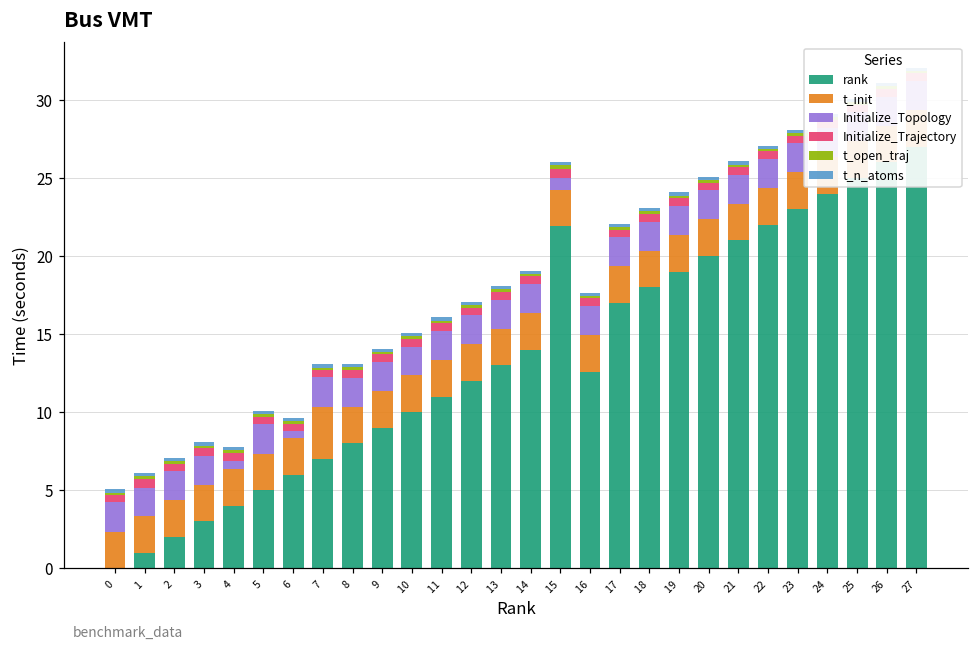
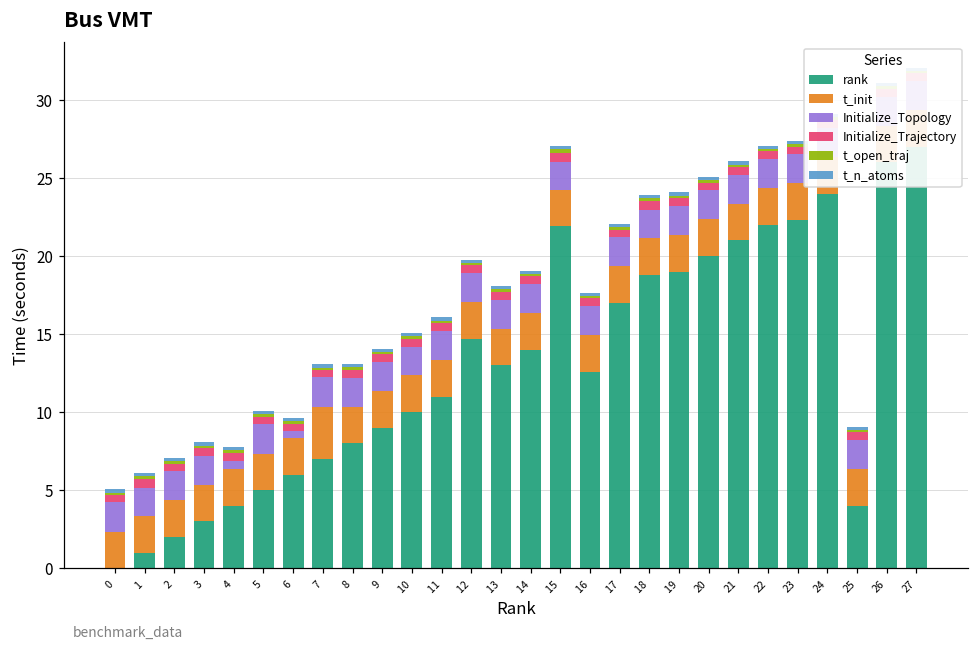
  {
    "rank": {
      "0": 0.0,
      "1": 1.0,
      "2": 2.0,
      "3": 3.0,
      "4": 4.0,
      "5": 5.0,
      "6": 6.0,
      "7": 7.0,
      "8": 8.0,
      "9": 9.0,
      "10": 10.0,
      "11": 11.0,
-     "12": 12.0,
+     "12": 14.7,
      "13": 13.0,
      "14": 14.0,
      "15": 21.9,
      "16": 12.6,
      "17": 17.0,
-     "18": 18.0,
+     "18": 18.8,
      "19": 19.0,
      "20": 20.0,
      "21": 21.0,
      "22": 22.0,
-     "23": 23.0,
+     "23": 22.3,
      "24": 24.0,
-     "25": 25
+     "25": 4
    },
    "t_init": {
      "0": 2.4,
      "1": 2.4,
      "2": 2.4,
      "3": 2.4,
      "4": 2.4,
      "5": 2.4,
      "6": 2.4,
      "7": 3.4,
      "8": 2.4,
      "9": 2.4,
      "10": 2.4,
      "11": 2.4,
      "12": 2.4,
      "13": 2.4,
      "14": 2.4,
      "15": 2.4,
      "16": 2.4,
      "17": 2.4,
      "18": 2.4,
      "19": 2.4,
      "20": 2.4,
      "21": 2.4,
      "22": 2.4,
      "23": 2.4
    },
    "Initialize_Topology": {
      "0": 1.9,
      "1": 1.8,
      "2": 1.9,
      "3": 1.9,
      "4": 0.5,
      "5": 1.9,
      "6": 0.4,
      "7": 1.9,
      "8": 1.9,
      "9": 1.9,
      "10": 1.9,
      "11": 1.9,
      "12": 1.9,
      "13": 1.9,
      "14": 1.9,
-     "15": 0.8,
+     "15": 1.8,
      "16": 1.9,
      "17": 1.9,
      "18": 1.8,
      "19": 1.8,
      "20": 1.8,
      "21": 1.9,
      "22": 1.9,
      "23": 1.9
    },
    "Initialize_Trajectory": {
      "0": 0.5,
      "1": 0.5,
      "2": 0.5,
      "3": 0.5,
      "4": 0.5,
      "5": 0.5,
      "6": 0.5,
      "7": 0.5,
      "8": 0.5,
      "9": 0.5,
      "10": 0.5,
      "11": 0.5,
      "12": 0.5,
      "13": 0.5,
      "14": 0.5,
      "15": 0.5,
      "16": 0.5,
      "17": 0.5,
      "18": 0.5,
      "19": 0.5,
      "20": 0.5,
      "21": 0.5,
      "22": 0.5,
      "23": 0.5
    },
    "t_open_traj": {
      "1": 0.2,
      "15": 0.2,
      "18": 0.2
    },
    "t_n_atoms": {
      "0": 0.2,
      "1": 0.2,
      "2": 0.2,
      "3": 0.2,
      "4": 0.2,
      "5": 0.2,
      "6": 0.2,
      "7": 0.2,
      "8": 0.2,
      "9": 0.2,
      "10": 0.2,
      "11": 0.2,
      "12": 0.2,
      "13": 0.2,
      "14": 0.2,
      "15": 0.2,
      "16": 0.2,
      "17": 0.2,
      "18": 0.2,
      "19": 0.2,
      "20": 0.2,
      "21": 0.2,
      "22": 0.2,
      "23": 0.2
    }
  }
